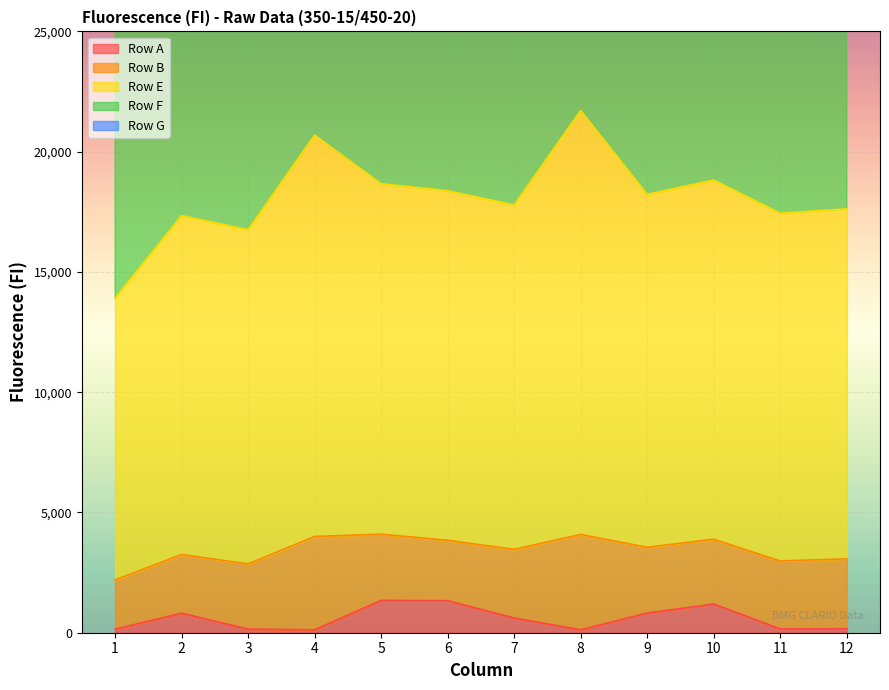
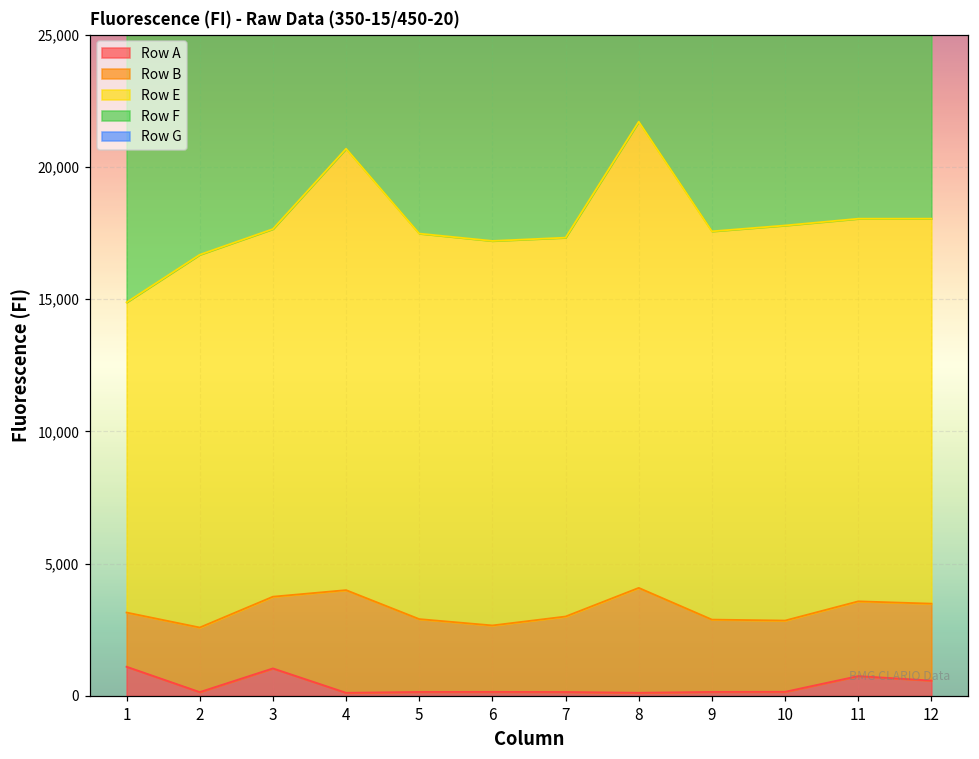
  {
    "Row A": {
-     "1": "100",
-     "2": "800",
-     "3": "100",
+     "1": "1,100",
+     "2": "100",
+     "3": "1,000",
      "4": "100",
-     "5": "1,300",
-     "6": "1,300",
-     "7": "600",
+     "5": "200",
+     "6": "200",
+     "7": "200",
      "8": "100",
-     "9": "800",
-     "10": "1,200",
-     "11": "200",
-     "12": "200"
+     "9": "200",
+     "10": "200",
+     "11": "800",
+     "12": "600"
    },
    "Row B": {
      "1": "2,000",
      "2": "2,400",
      "3": "2,700",
      "4": "3,900",
      "5": "2,800",
      "6": "2,500",
      "7": "2,900",
      "8": "4,000",
      "9": "2,700",
      "10": "2,700",
      "11": "2,800",
      "12": "2,900"
    },
    "Row E": {
      "1": "11,700",
      "2": "14,100",
      "3": "13,900",
      "4": "16,700",
      "5": "14,600",
      "6": "14,500",
      "7": "14,300",
      "8": "17,600",
      "9": "14,700",
      "10": "14,900",
      "11": "14,500",
      "12": "14,600"
    }
  }
